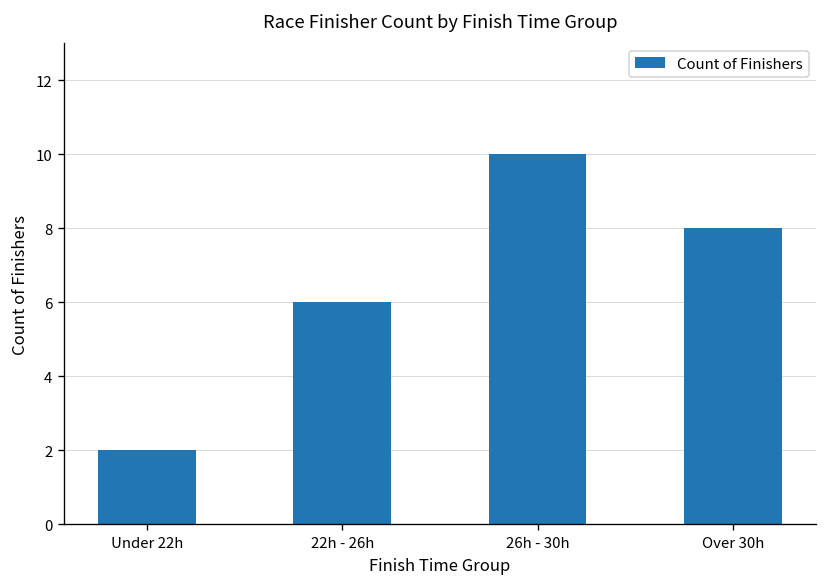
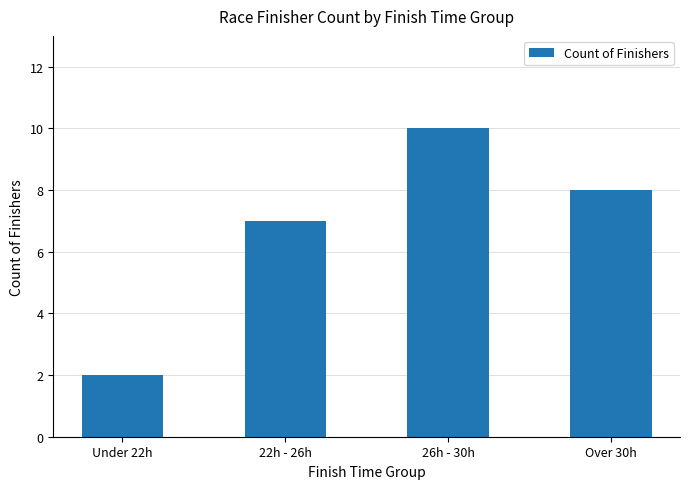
  {
    "Under 22h": 2,
-   "22h - 26h": 6,
+   "22h - 26h": 7,
    "26h - 30h": 10,
    "Over 30h": 8
  }
